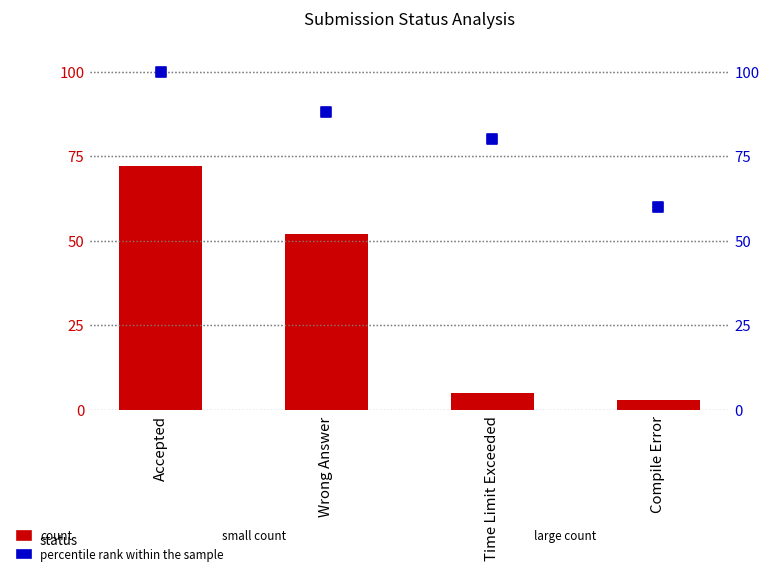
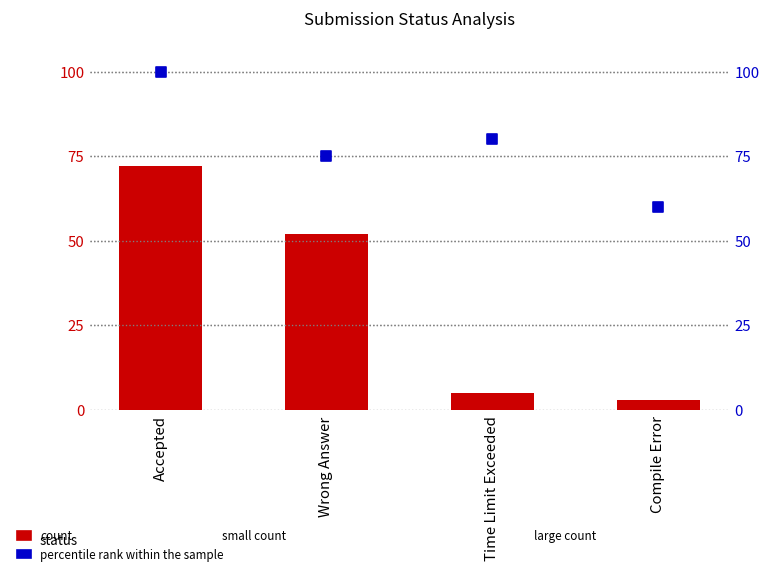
  {
    "count": {
      "Accepted": 72,
      "Wrong Answer": 52,
      "Time Limit Exceeded": 5,
      "Compile Error": 3
    },
    "percentile rank within the sample": {
-     "Wrong Answer": 88
+     "Wrong Answer": 75
    }
  }
